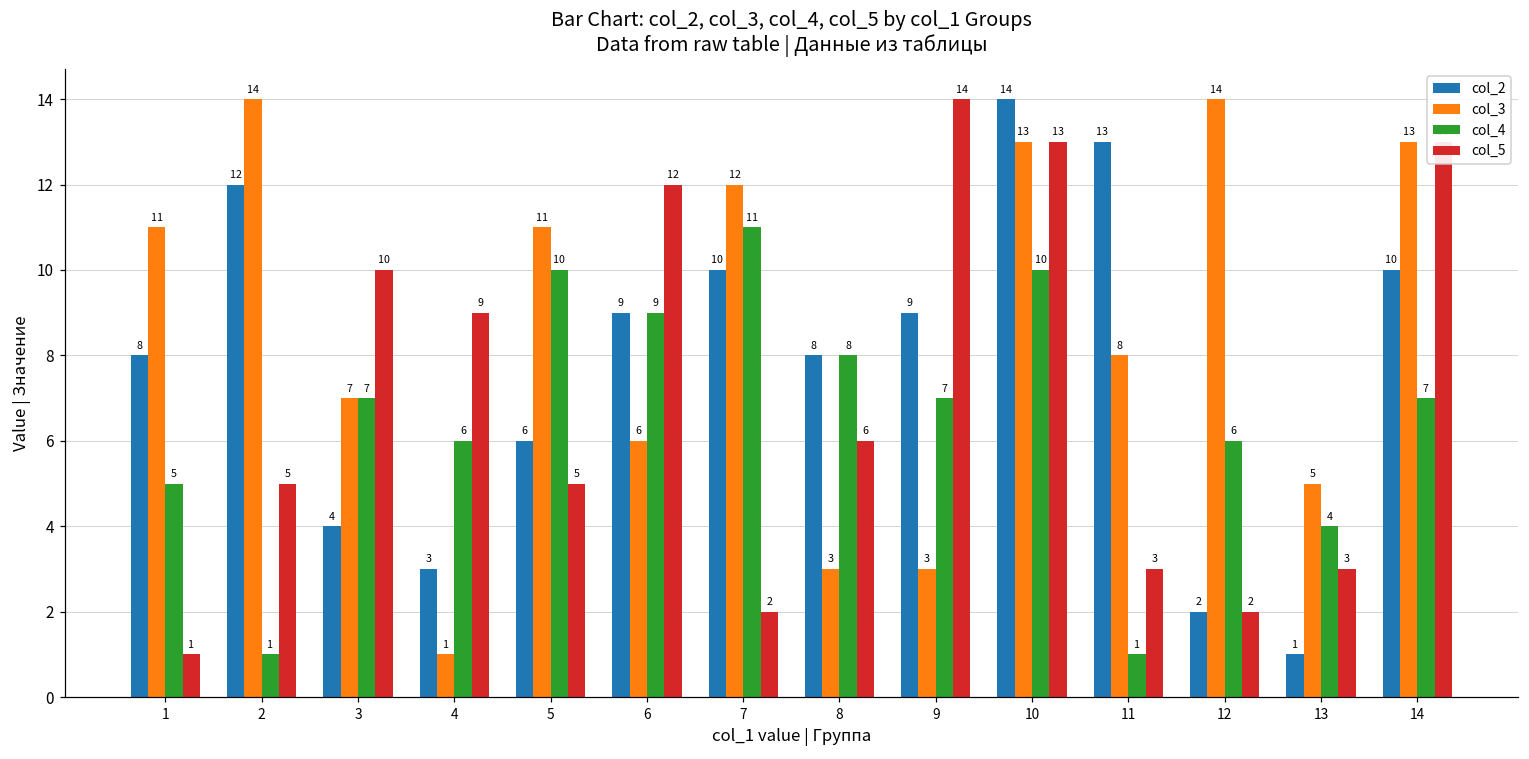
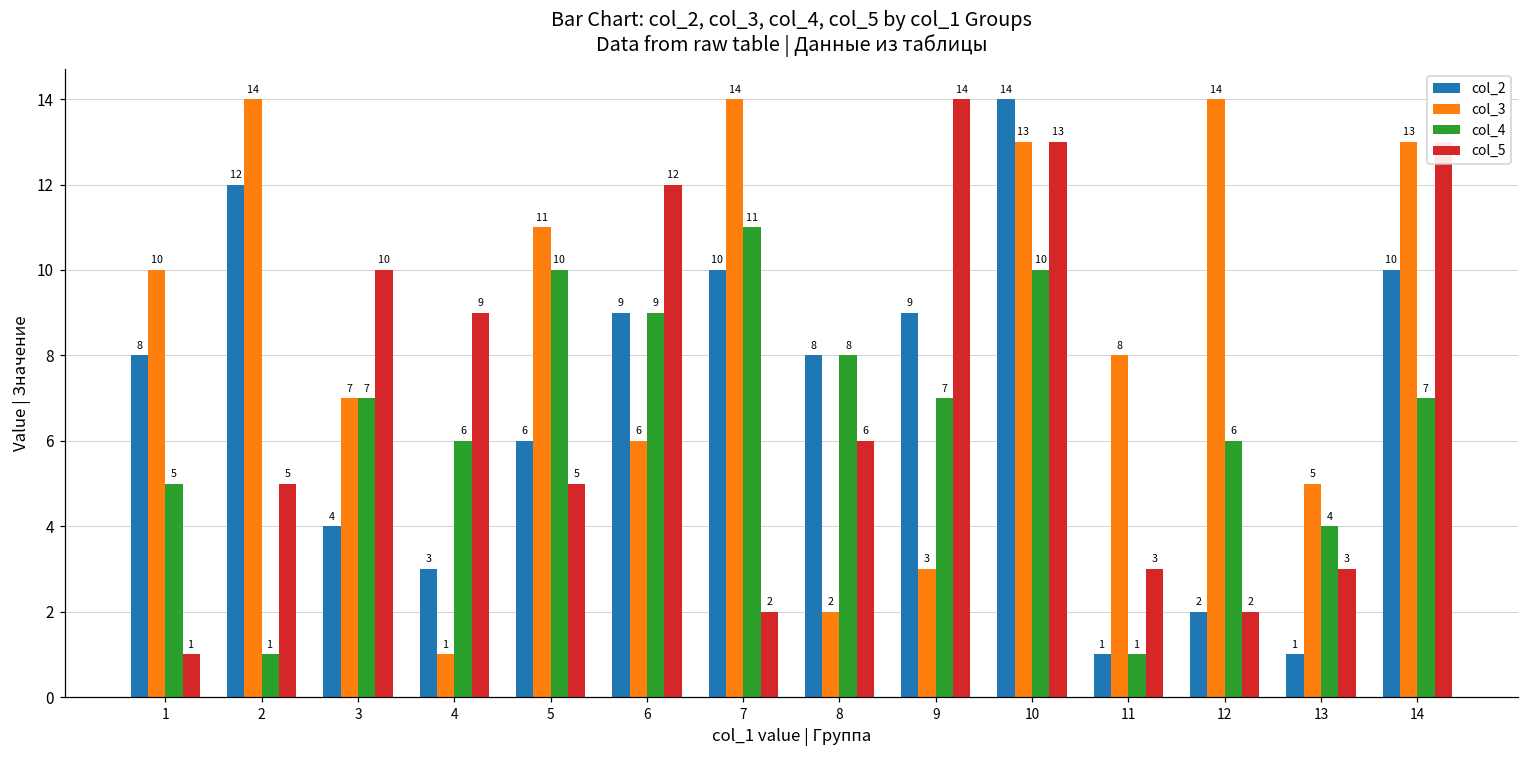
  {
    "col_2": {
      "1": 8,
      "2": 12,
      "3": 4,
      "4": 3,
      "5": 6,
      "6": 9,
      "7": 10,
      "8": 8,
      "9": 9,
      "10": 14,
-     "11": 13,
+     "11": 1,
      "12": 2,
      "13": 1,
      "14": 10
    },
    "col_3": {
-     "1": 11,
+     "1": 10,
      "2": 14,
      "3": 7,
      "4": 1,
      "5": 11,
      "6": 6,
-     "7": 12,
-     "8": 3,
+     "7": 14,
+     "8": 2,
      "9": 3,
      "10": 13,
      "11": 8,
      "12": 14,
      "13": 5,
      "14": 13
    },
    "col_4": {
      "1": 5,
      "2": 1,
      "3": 7,
      "4": 6,
      "5": 10,
      "6": 9,
      "7": 11,
      "8": 8,
      "9": 7,
      "10": 10,
      "11": 1,
      "12": 6,
      "13": 4,
      "14": 7
    },
    "col_5": {
      "1": 1,
      "2": 5,
      "3": 10,
      "4": 9,
      "5": 5,
      "6": 12,
      "7": 2,
      "8": 6,
      "9": 14,
      "10": 13,
      "11": 3,
      "12": 2,
      "13": 3
    }
  }
